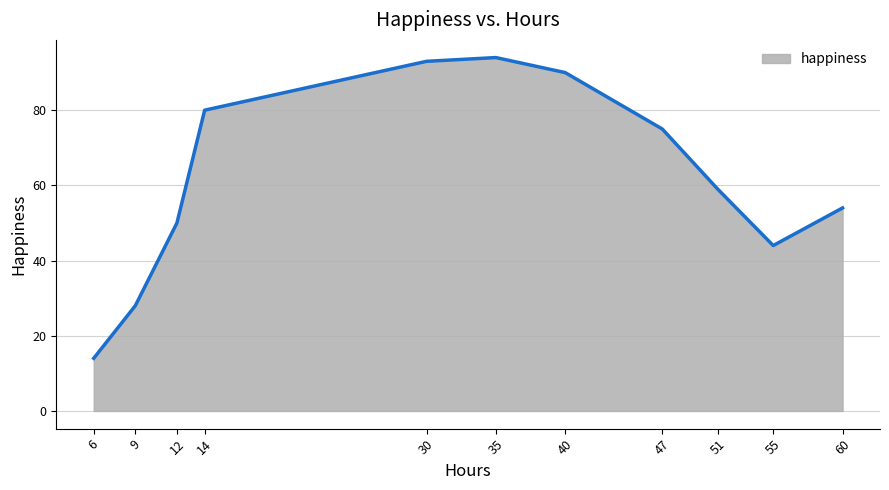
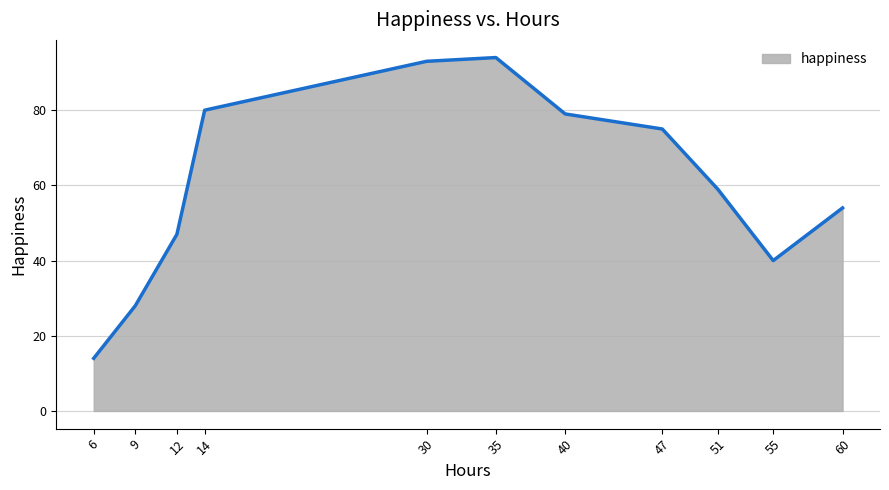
  {
    "6": 14,
    "9": 28,
-   "12": 50,
+   "12": 47,
    "14": 80,
    "30": 93,
    "35": 94,
-   "40": 90,
+   "40": 79,
    "47": 75,
    "51": 59,
-   "55": 44,
+   "55": 40,
    "60": 54
  }
